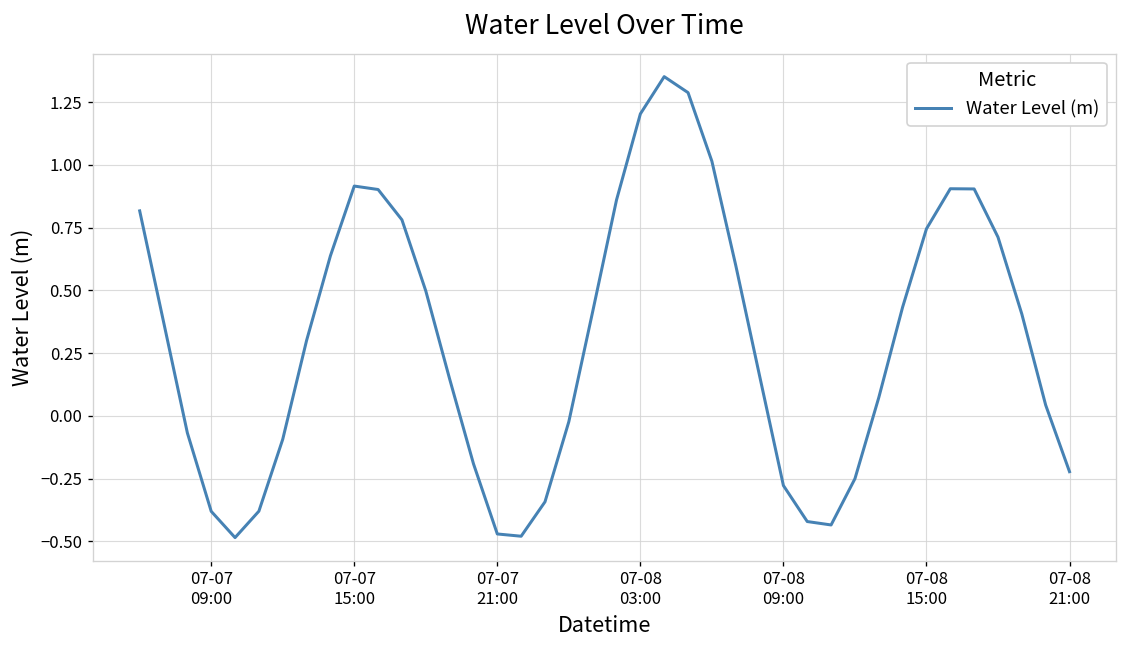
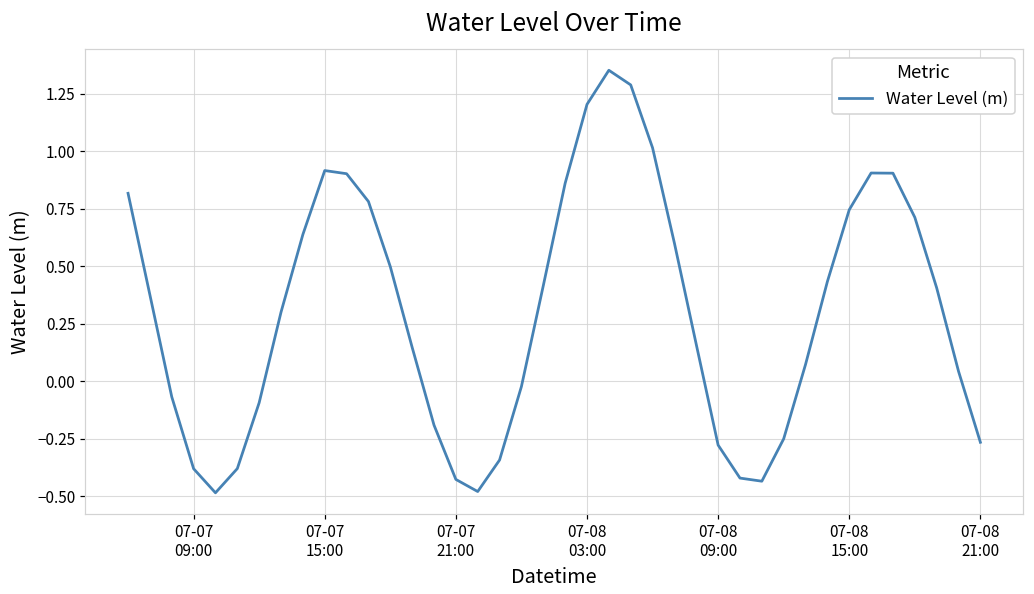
  {
    "07-07 09:00": -0.38,
    "07-07 15:00": 0.92,
-   "07-07 21:00": -0.47,
+   "07-07 21:00": -0.43,
    "07-08 03:00": 1.20,
    "07-08 09:00": -0.28,
    "07-08 15:00": 0.75,
-   "07-08 21:00": -0.22
+   "07-08 21:00": -0.27
  }
